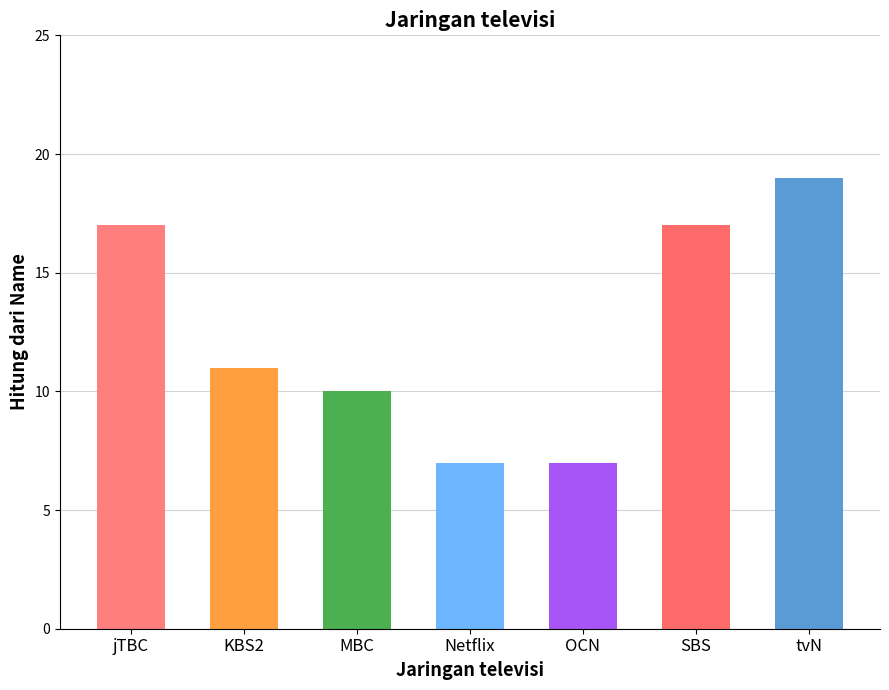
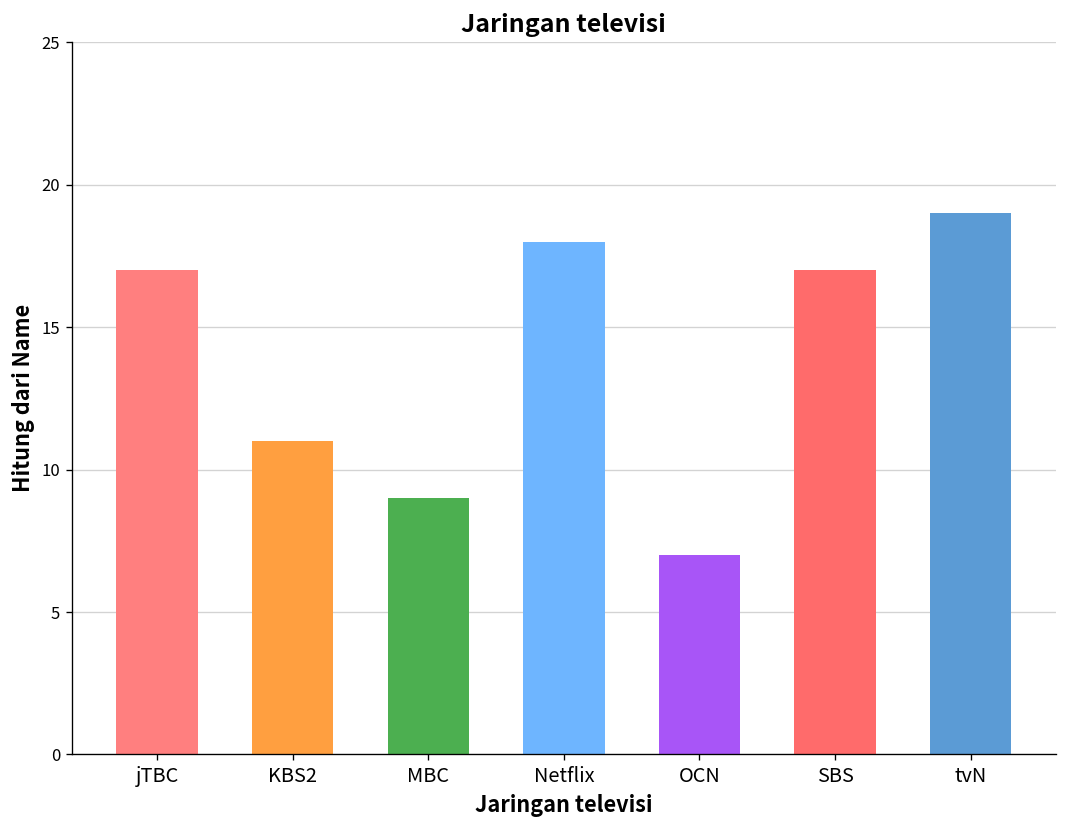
  {
    "jTBC": 17,
    "KBS2": 11,
-   "MBC": 10,
-   "Netflix": 7,
+   "MBC": 9,
+   "Netflix": 18,
    "OCN": 7,
    "SBS": 17,
    "tvN": 19
  }
